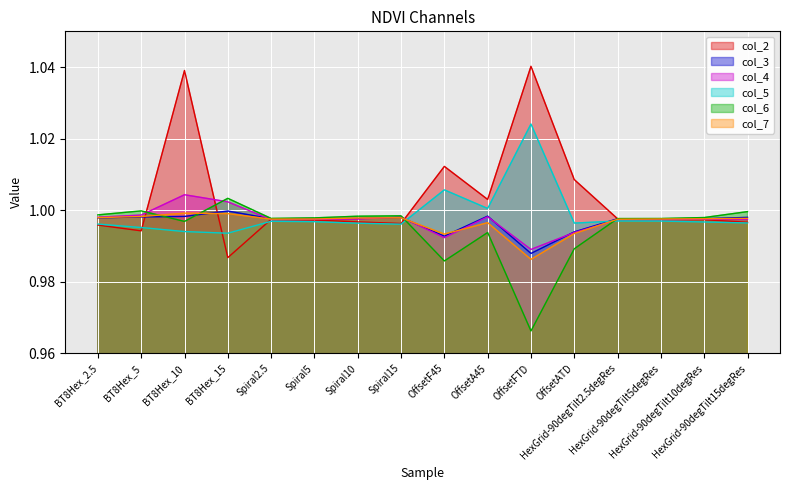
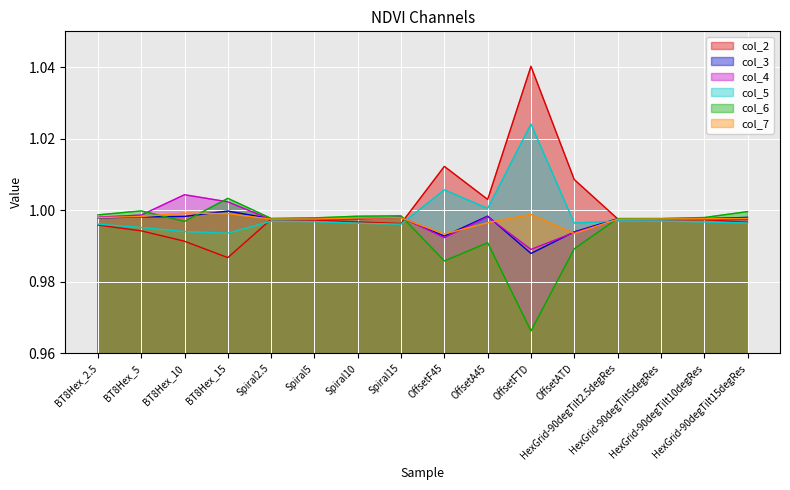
  {
    "col_2": {
      "BT8Hex_5": 0.994,
-     "BT8Hex_10": 1.039,
+     "BT8Hex_10": 0.991,
      "BT8Hex_15": 0.987,
      "OffsetF45": 1.012,
      "OffsetA45": 1.003,
      "OffsetFTD": 1.040,
      "OffsetATD": 1.009
    },
    "col_3": {
      "BT8Hex_10": 0.998,
      "BT8Hex_15": 1.000,
      "OffsetFTD": 0.988
    },
    "col_4": {
      "BT8Hex_10": 1.004,
      "BT8Hex_15": 1.002,
      "OffsetFTD": 0.989
    },
    "col_5": {
      "BT8Hex_5": 0.995,
      "BT8Hex_10": 0.994,
      "BT8Hex_15": 0.994,
      "OffsetF45": 1.006,
      "OffsetA45": 1.000,
      "OffsetFTD": 1.024,
      "OffsetATD": 0.996
    },
    "col_6": {
      "BT8Hex_5": 1.000,
      "BT8Hex_10": 0.997,
      "BT8Hex_15": 1.003,
      "OffsetF45": 0.986,
-     "OffsetA45": 0.994,
+     "OffsetA45": 0.991,
      "OffsetFTD": 0.966,
      "OffsetATD": 0.989,
      "HexGrid-90degTilt15degRes": 1.000
    },
    "col_7": {
      "BT8Hex_10": 0.999,
      "BT8Hex_15": 0.999,
      "OffsetA45": 0.997,
-     "OffsetFTD": 0.986
+     "OffsetFTD": 0.999
    }
  }
